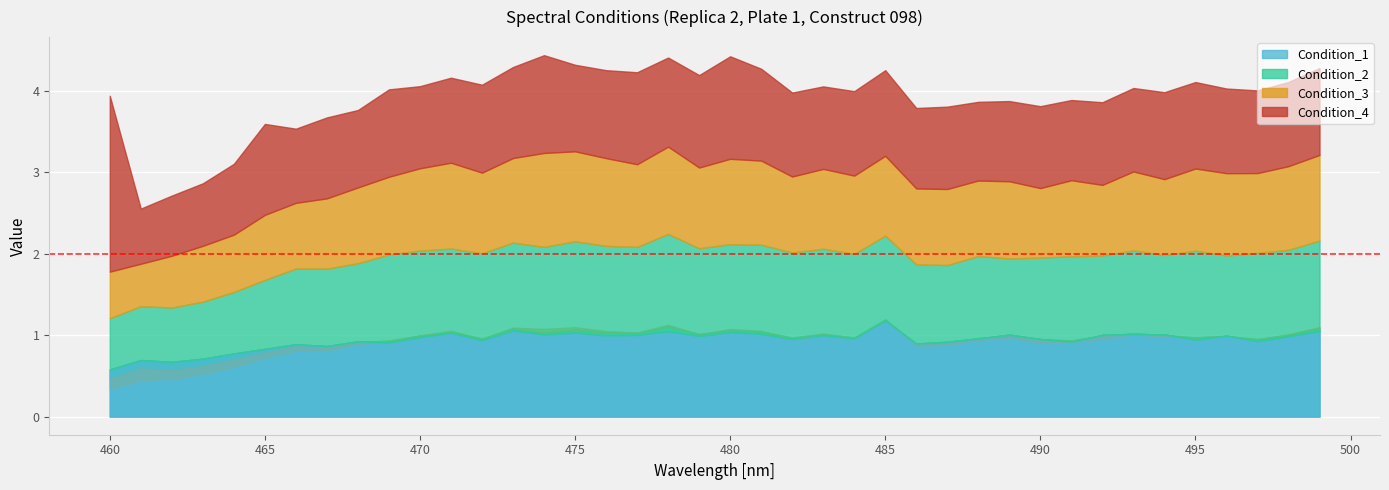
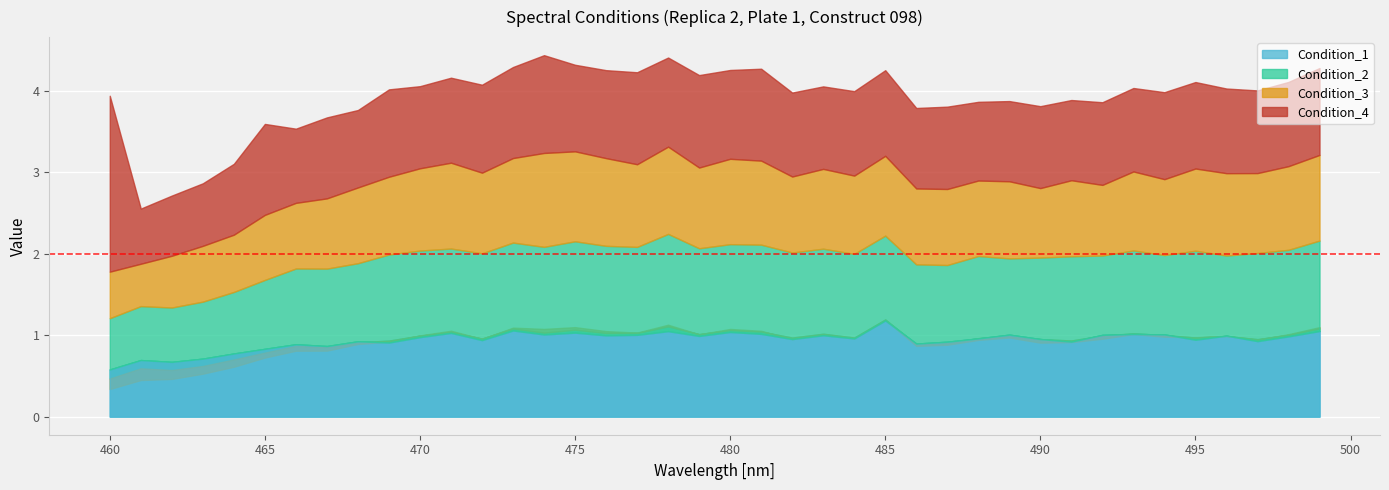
  {
    "Condition_1": {
      "475": 1.0
    },
    "Condition_4": {
      "460": 2.2,
      "465": 1.1,
      "470": 1.0,
      "475": 1.1,
-     "480": 1.3,
+     "480": 1.1,
      "485": 1.1,
      "490": 1.0,
      "495": 1.1
    }
  }
